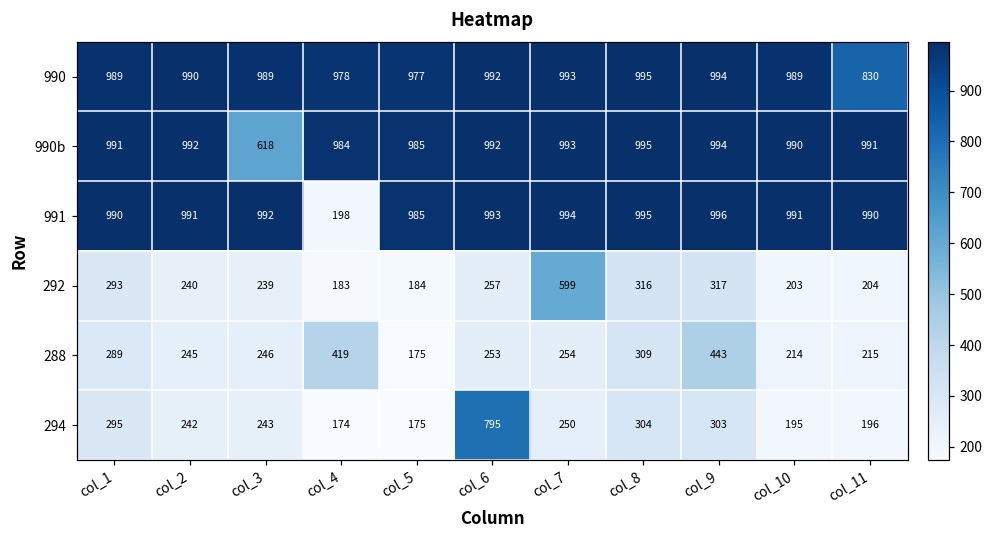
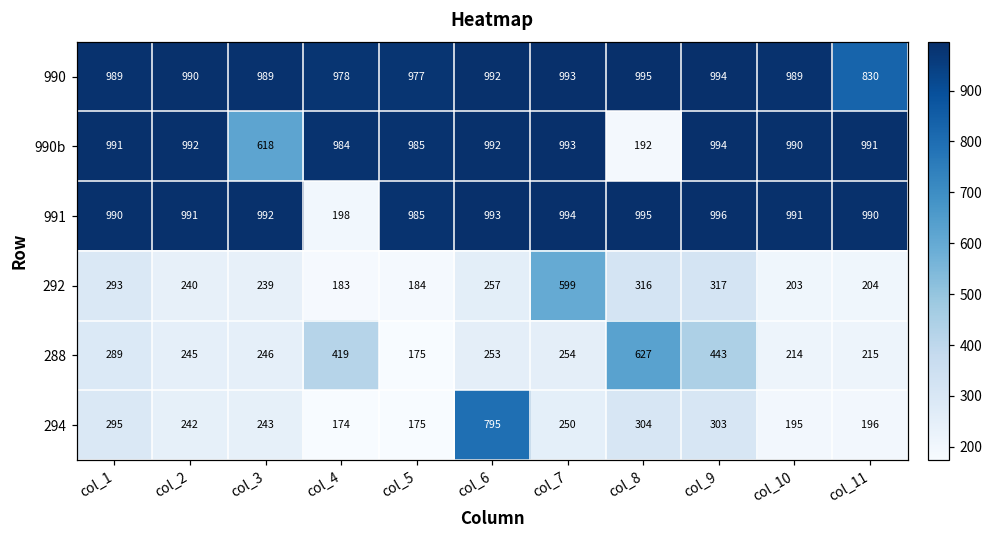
  {
    "990": {
      "col_1": 989,
      "col_2": 990,
      "col_3": 989,
      "col_4": 978,
      "col_5": 977,
      "col_6": 992,
      "col_7": 993,
      "col_8": 995,
      "col_9": 994,
      "col_10": 989,
      "col_11": 830
    },
    "990b": {
      "col_1": 991,
      "col_2": 992,
      "col_3": 618,
      "col_4": 984,
      "col_5": 985,
      "col_6": 992,
      "col_7": 993,
-     "col_8": 995,
+     "col_8": 192,
      "col_9": 994,
      "col_10": 990,
      "col_11": 991
    },
    "991": {
      "col_1": 990,
      "col_2": 991,
      "col_3": 992,
      "col_4": 198,
      "col_5": 985,
      "col_6": 993,
      "col_7": 994,
      "col_8": 995,
      "col_9": 996,
      "col_10": 991,
      "col_11": 990
    },
    "292": {
      "col_1": 293,
      "col_2": 240,
      "col_3": 239,
      "col_4": 183,
      "col_5": 184,
      "col_6": 257,
      "col_7": 599,
      "col_8": 316,
      "col_9": 317,
      "col_10": 203,
      "col_11": 204
    },
    "288": {
      "col_1": 289,
      "col_2": 245,
      "col_3": 246,
      "col_4": 419,
      "col_5": 175,
      "col_6": 253,
      "col_7": 254,
-     "col_8": 309,
+     "col_8": 627,
      "col_9": 443,
      "col_10": 214,
      "col_11": 215
    },
    "294": {
      "col_1": 295,
      "col_2": 242,
      "col_3": 243,
      "col_4": 174,
      "col_5": 175,
      "col_6": 795,
      "col_7": 250,
      "col_8": 304,
      "col_9": 303,
      "col_10": 195,
      "col_11": 196
    }
  }
